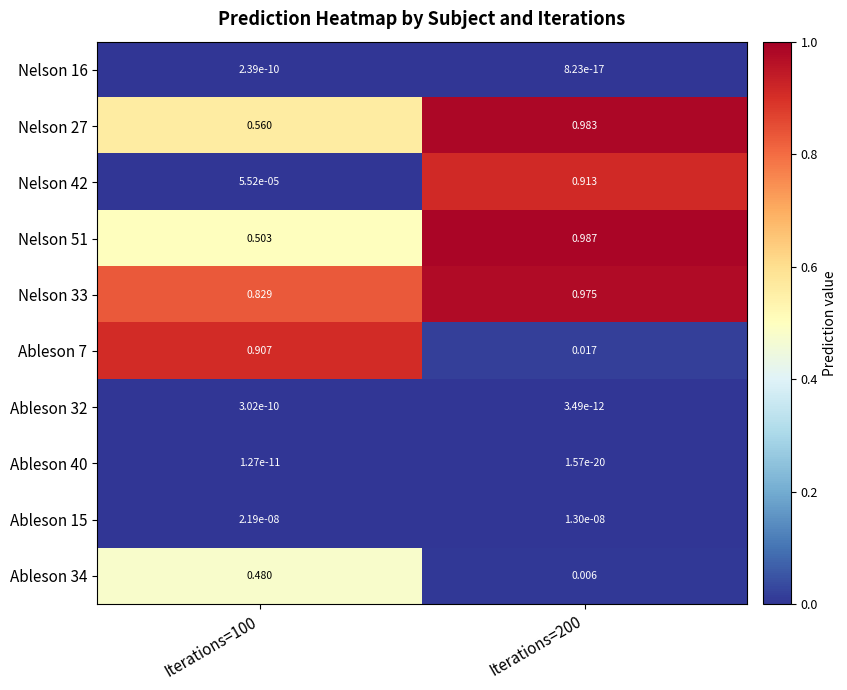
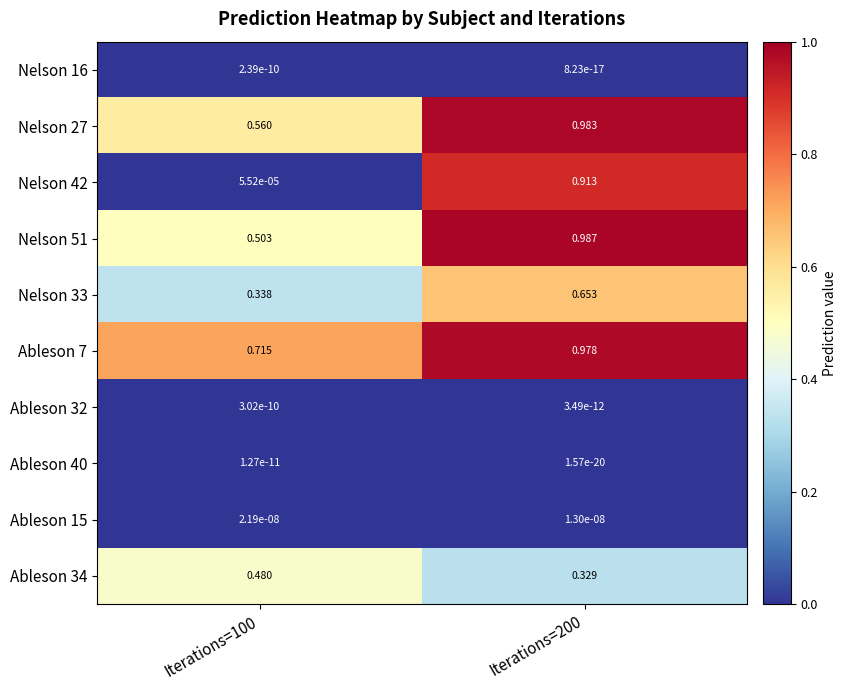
  {
    "Nelson 16": {
      "Iterations=100": "2.39e-10",
      "Iterations=200": "8.23e-17"
    },
    "Nelson 27": {
      "Iterations=100": "0.560",
      "Iterations=200": "0.983"
    },
    "Nelson 42": {
      "Iterations=100": "5.52e-05",
      "Iterations=200": "0.913"
    },
    "Nelson 51": {
      "Iterations=100": "0.503",
      "Iterations=200": "0.987"
    },
    "Nelson 33": {
-     "Iterations=100": "0.829",
-     "Iterations=200": "0.975"
+     "Iterations=100": "0.338",
+     "Iterations=200": "0.653"
    },
    "Ableson 7": {
-     "Iterations=100": "0.907",
-     "Iterations=200": "0.017"
+     "Iterations=100": "0.715",
+     "Iterations=200": "0.978"
    },
    "Ableson 32": {
      "Iterations=100": "3.02e-10",
      "Iterations=200": "3.49e-12"
    },
    "Ableson 40": {
      "Iterations=100": "1.27e-11",
      "Iterations=200": "1.57e-20"
    },
    "Ableson 15": {
      "Iterations=100": "2.19e-08",
      "Iterations=200": "1.30e-08"
    },
    "Ableson 34": {
      "Iterations=100": "0.480",
-     "Iterations=200": "0.006"
+     "Iterations=200": "0.329"
    }
  }
